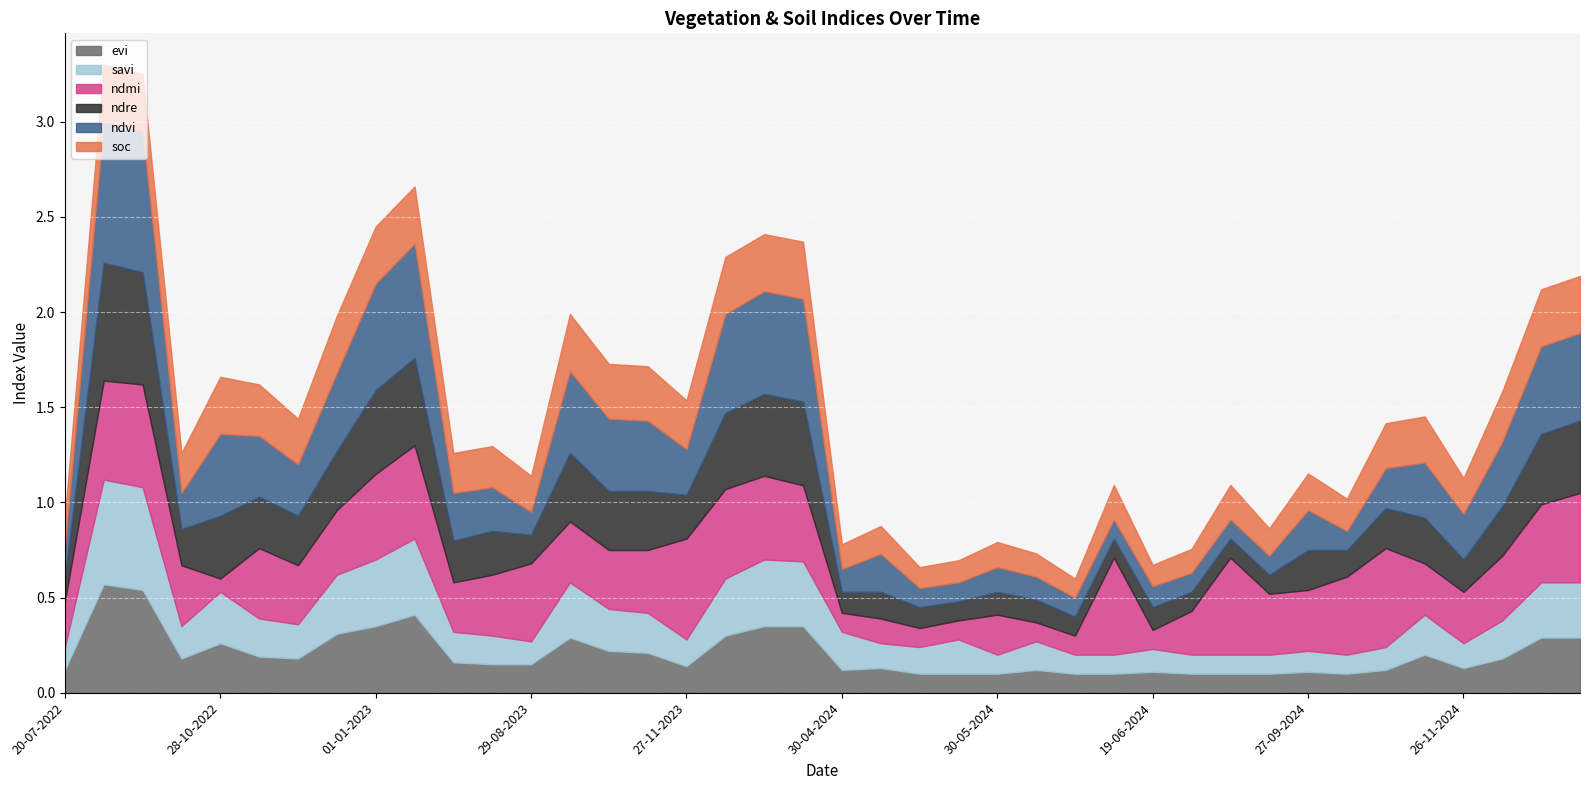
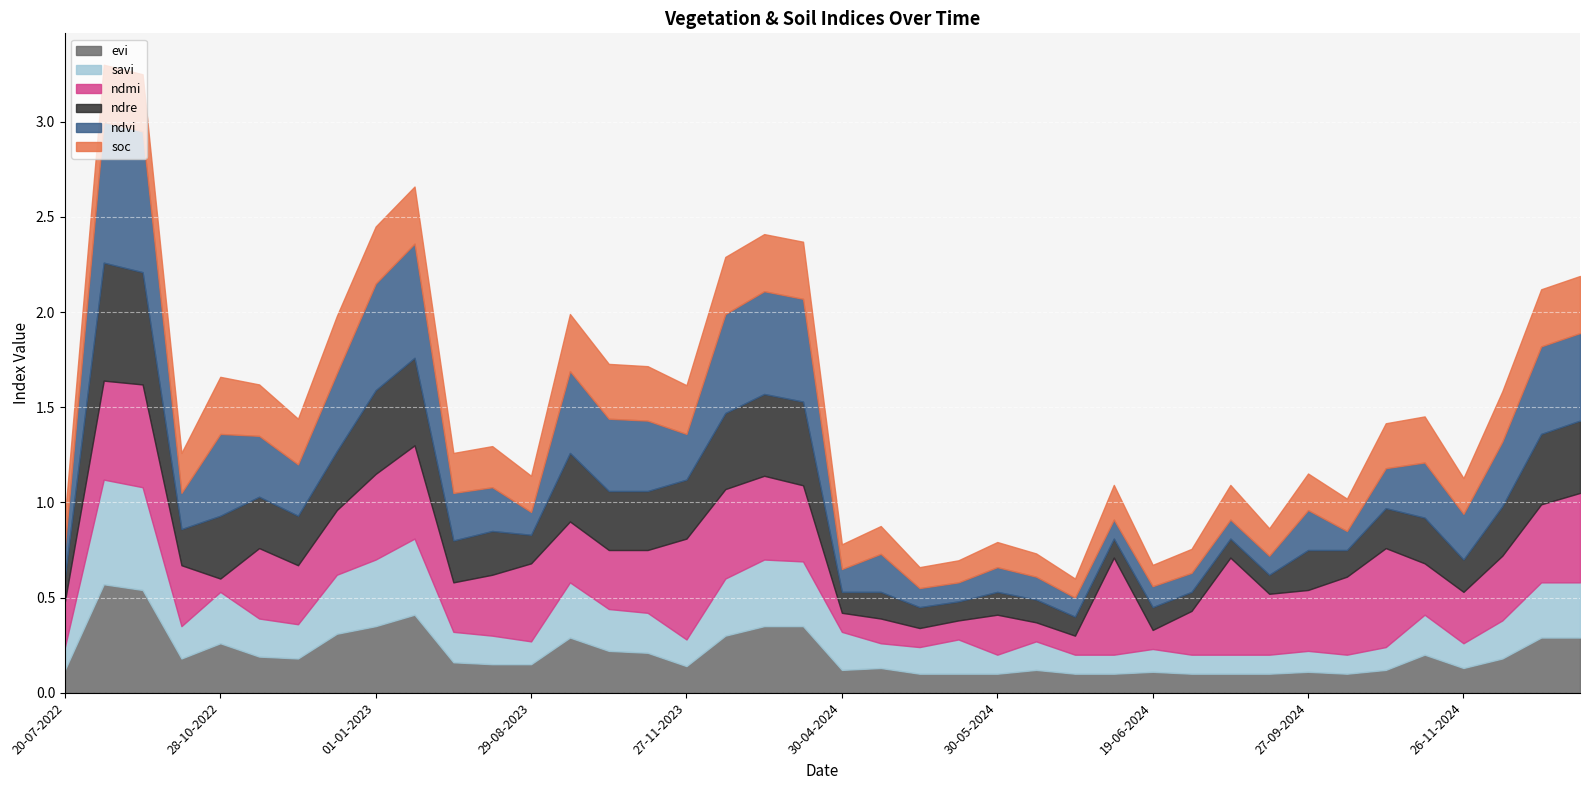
  {
    "savi": {
      "20-07-2022": 0.12,
      "28-10-2022": 0.27,
      "01-01-2023": 0.35,
      "29-08-2023": 0.12,
      "27-11-2023": 0.14,
      "30-04-2024": 0.20,
      "30-05-2024": 0.10,
      "19-06-2024": 0.12,
      "27-09-2024": 0.11,
      "26-11-2024": 0.13
    },
    "ndmi": {
      "20-07-2022": 0.24,
      "28-10-2022": 0.07,
      "01-01-2023": 0.45,
      "29-08-2023": 0.41,
      "27-11-2023": 0.53,
      "30-04-2024": 0.10,
      "30-05-2024": 0.21,
      "19-06-2024": 0.10,
      "27-09-2024": 0.32,
      "26-11-2024": 0.27
    },
    "ndre": {
      "20-07-2022": 0.13,
      "28-10-2022": 0.33,
      "01-01-2023": 0.44,
      "29-08-2023": 0.15,
-     "27-11-2023": 0.23,
+     "27-11-2023": 0.31,
      "30-04-2024": 0.11,
      "30-05-2024": 0.12,
      "19-06-2024": 0.12,
      "27-09-2024": 0.21,
      "26-11-2024": 0.17
    },
    "soc": {
      "20-07-2022": 0.15,
      "28-10-2022": 0.30,
      "01-01-2023": 0.30,
      "29-08-2023": 0.19,
      "27-11-2023": 0.26,
      "30-04-2024": 0.13,
      "30-05-2024": 0.13,
      "19-06-2024": 0.11,
      "27-09-2024": 0.19,
      "26-11-2024": 0.19
    }
  }
